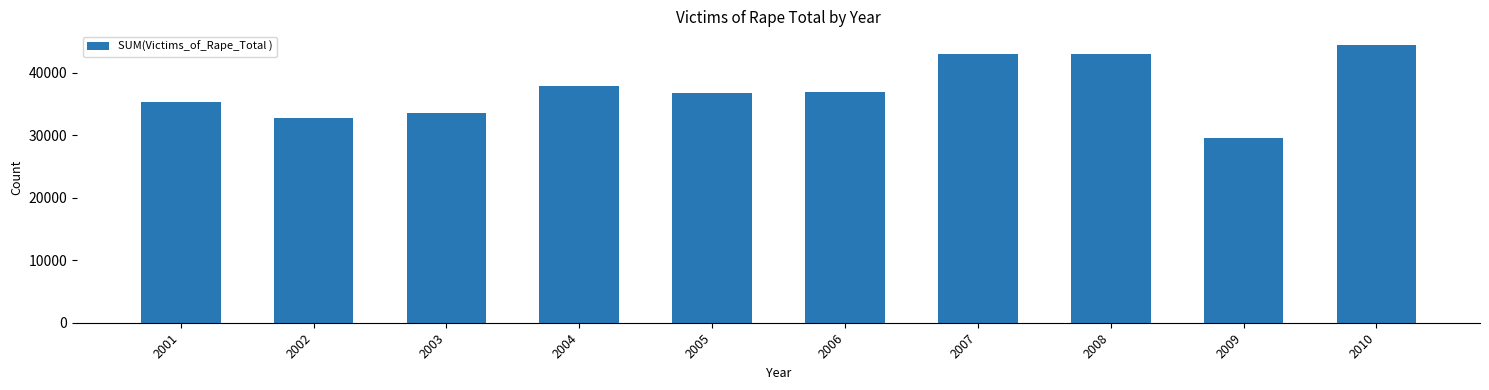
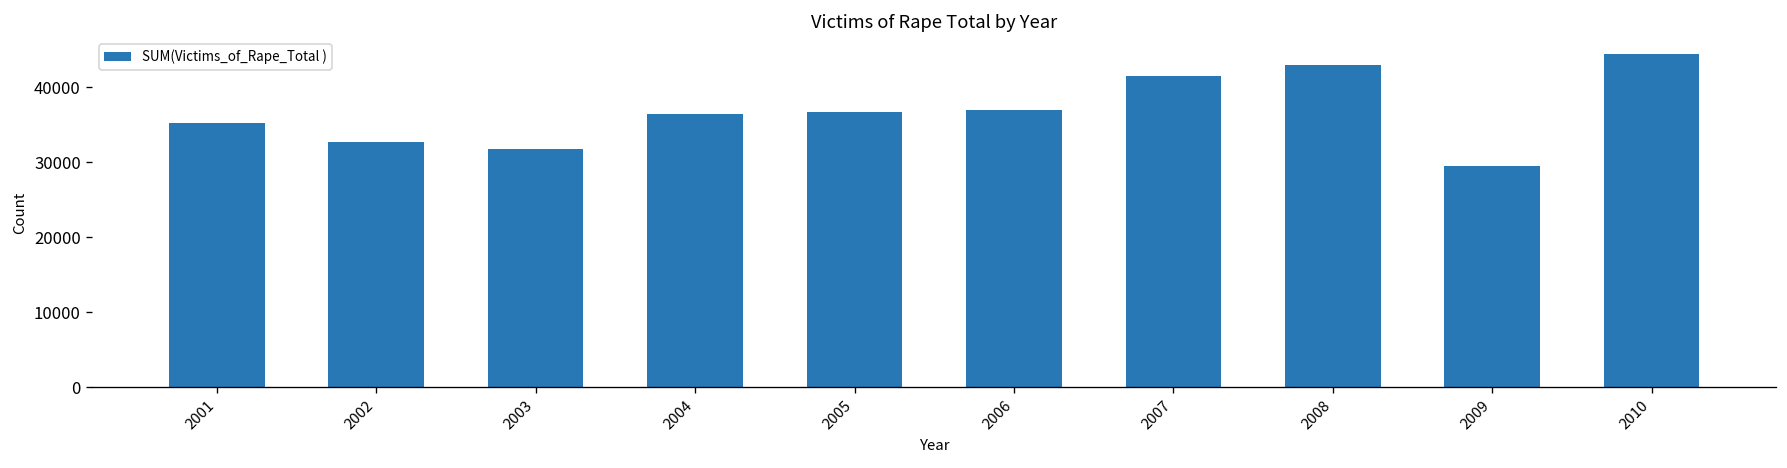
  {
    "2001": 35000,
    "2002": 33000,
-   "2003": 34000,
-   "2004": 38000,
+   "2003": 32000,
+   "2004": 36000,
    "2005": 37000,
    "2006": 37000,
-   "2007": 43000,
+   "2007": 42000,
    "2008": 43000,
    "2009": 29000,
    "2010": 44000
  }
